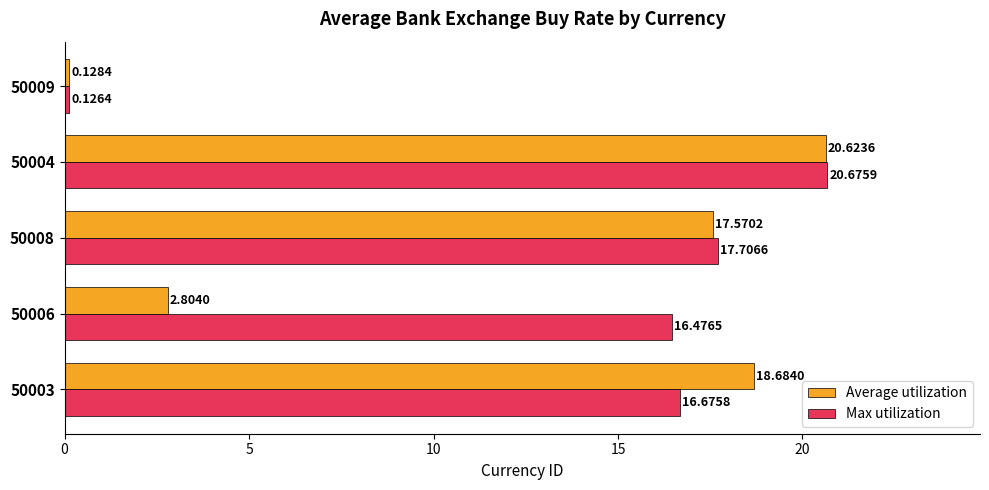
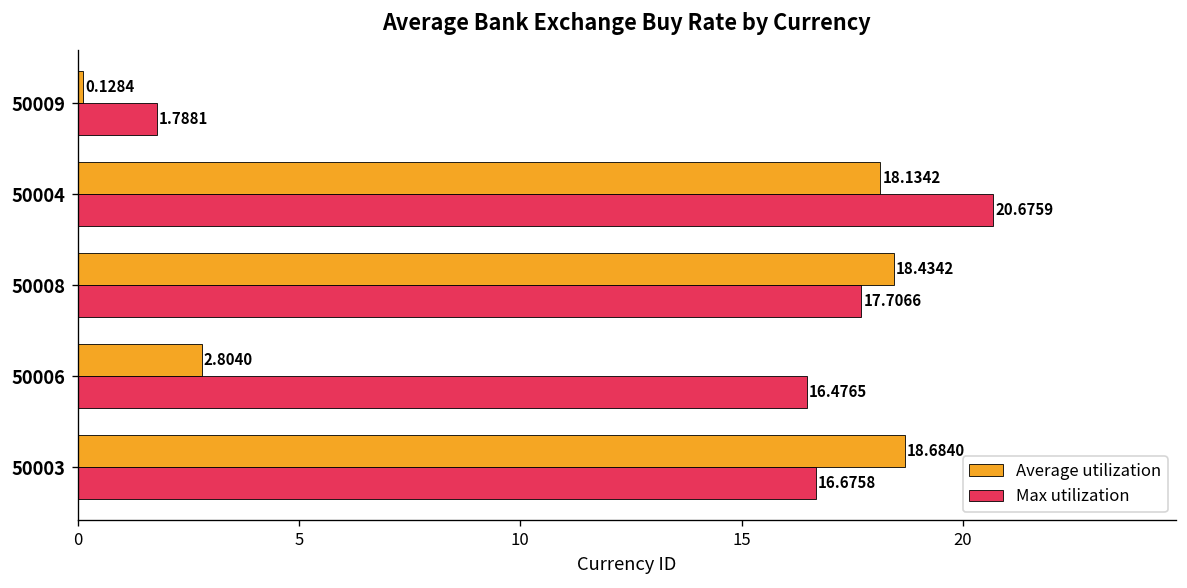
  {
    "Average utilization": {
      "50009": 0.1284,
-     "50004": 20.6236,
-     "50008": 17.5702,
+     "50004": 18.1342,
+     "50008": 18.4342,
      "50006": 2.8040
    },
    "Max utilization": {
-     "50009": 0.1264,
+     "50009": 1.7881,
      "50004": 20.6759,
      "50008": 17.7066,
      "50006": 16.4765,
      "50003": 16.6758
    }
  }
